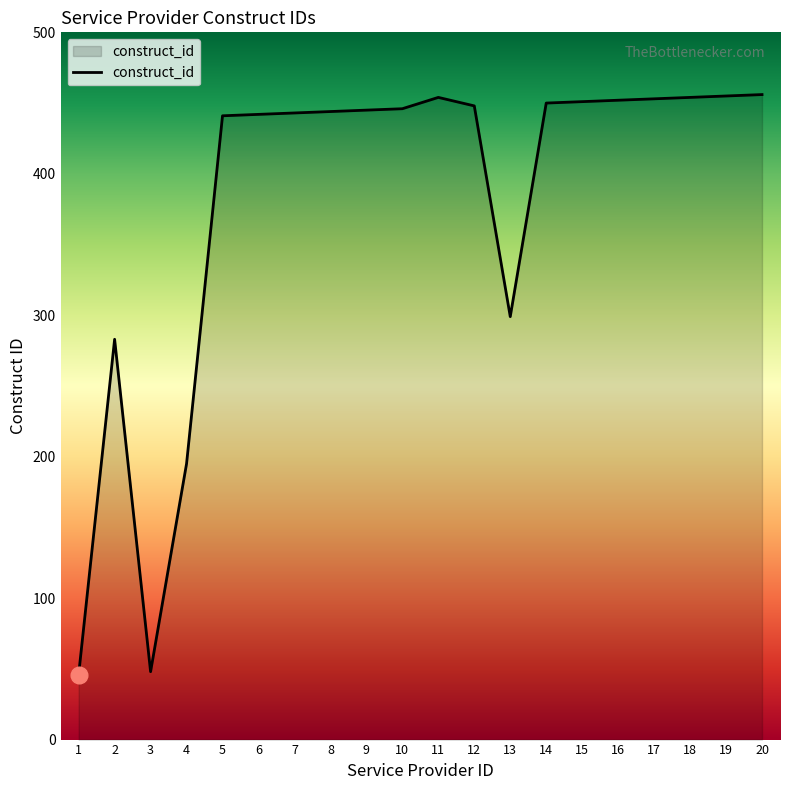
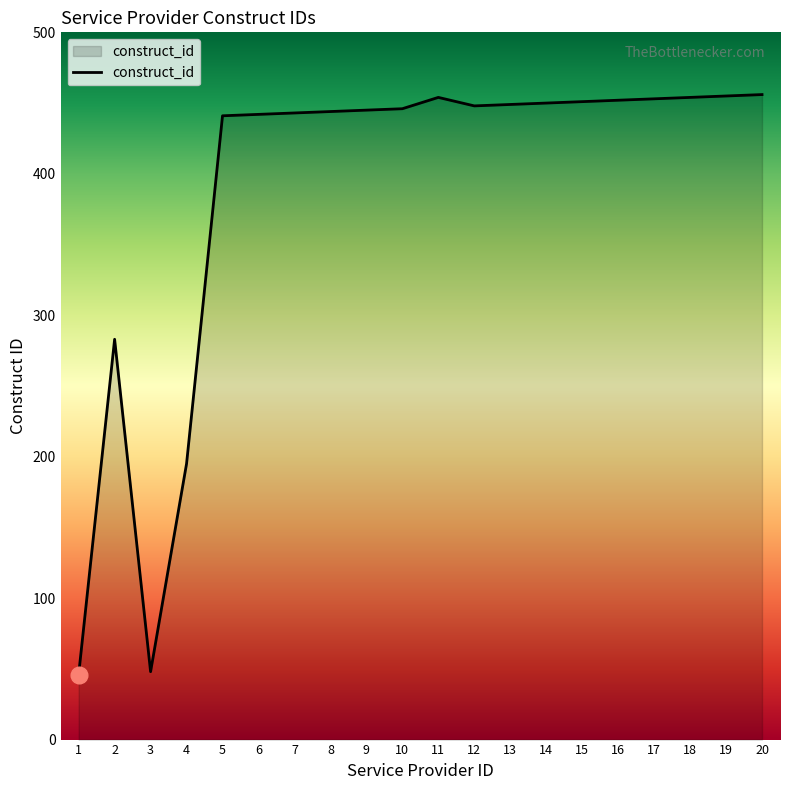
  {
    "construct_id": {
      "2": 283,
      "3": 48,
      "4": 195,
      "5": 441,
      "6": 442,
      "7": 443,
      "8": 444,
      "9": 445,
      "10": 446,
      "11": 454,
      "12": 448,
-     "13": 299,
+     "13": 449,
      "14": 450,
      "15": 451,
      "16": 452,
      "17": 453,
      "18": 454,
      "19": 455,
      "20": 456
    }
  }
